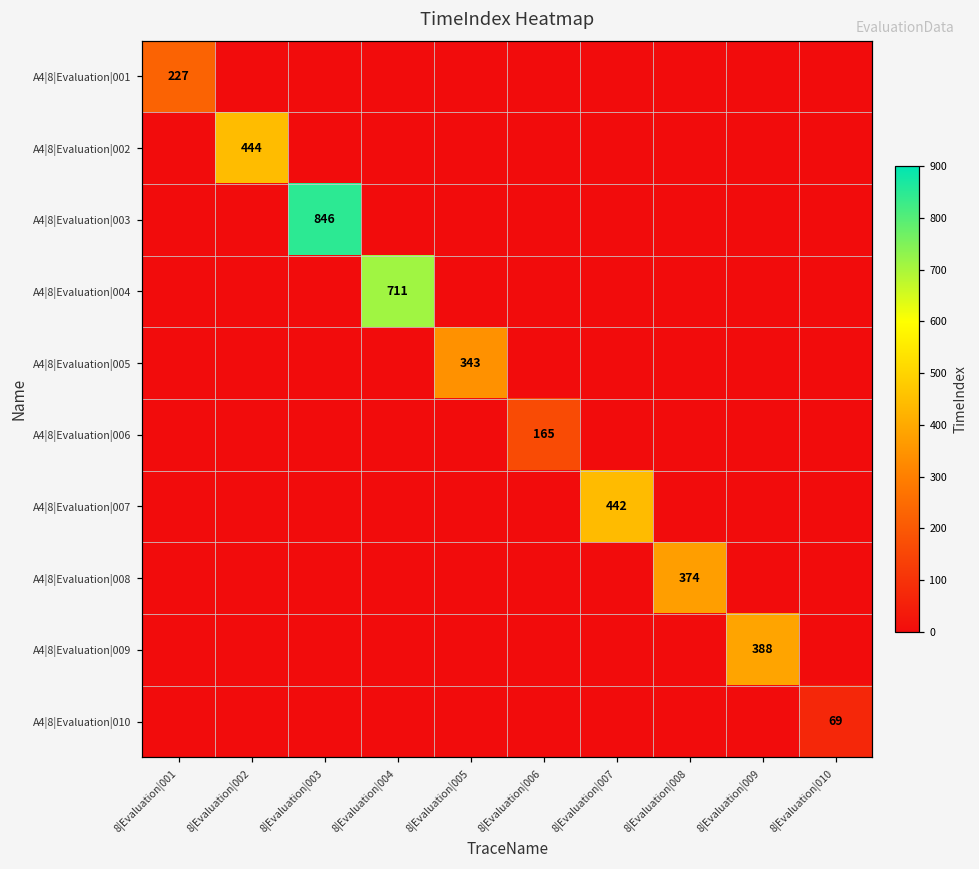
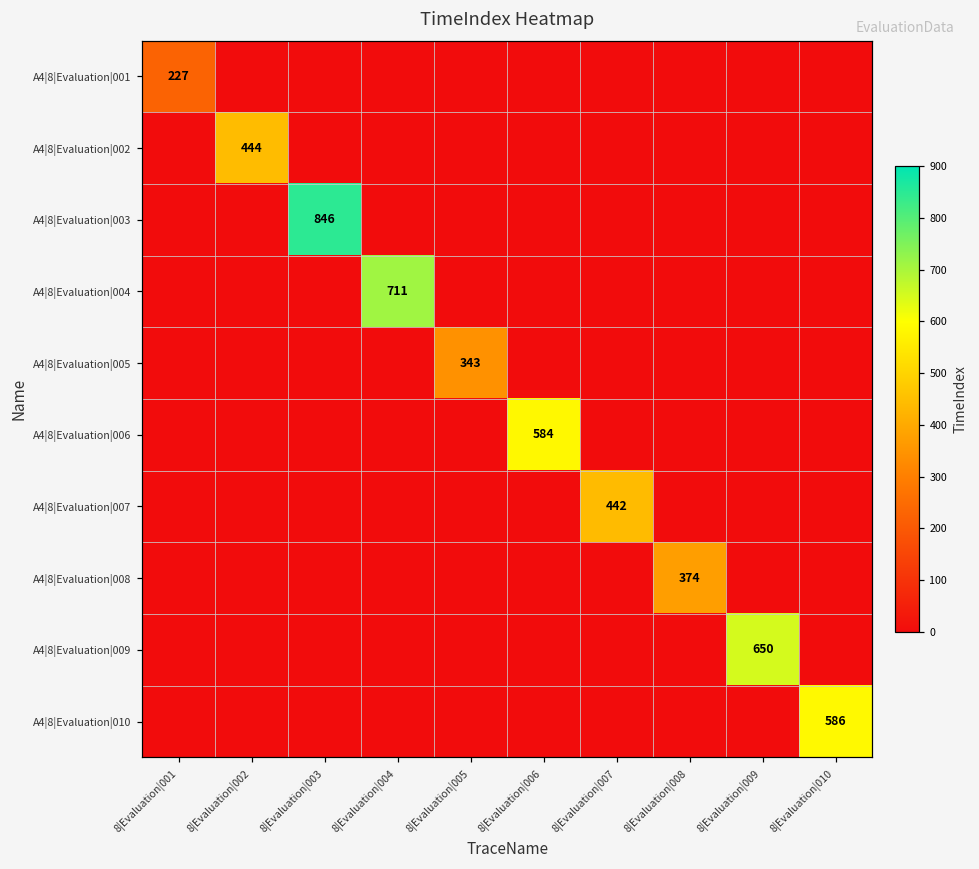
  {
    "A4|8|Evaluation|001": {
      "8|Evaluation|001": 227
    },
    "A4|8|Evaluation|002": {
      "8|Evaluation|002": 444
    },
    "A4|8|Evaluation|003": {
      "8|Evaluation|003": 846
    },
    "A4|8|Evaluation|004": {
      "8|Evaluation|004": 711
    },
    "A4|8|Evaluation|005": {
      "8|Evaluation|005": 343
    },
    "A4|8|Evaluation|006": {
-     "8|Evaluation|006": 165
+     "8|Evaluation|006": 584
    },
    "A4|8|Evaluation|007": {
      "8|Evaluation|007": 442
    },
    "A4|8|Evaluation|008": {
      "8|Evaluation|008": 374
    },
    "A4|8|Evaluation|009": {
-     "8|Evaluation|009": 388
+     "8|Evaluation|009": 650
    },
    "A4|8|Evaluation|010": {
-     "8|Evaluation|010": 69
+     "8|Evaluation|010": 586
    }
  }
